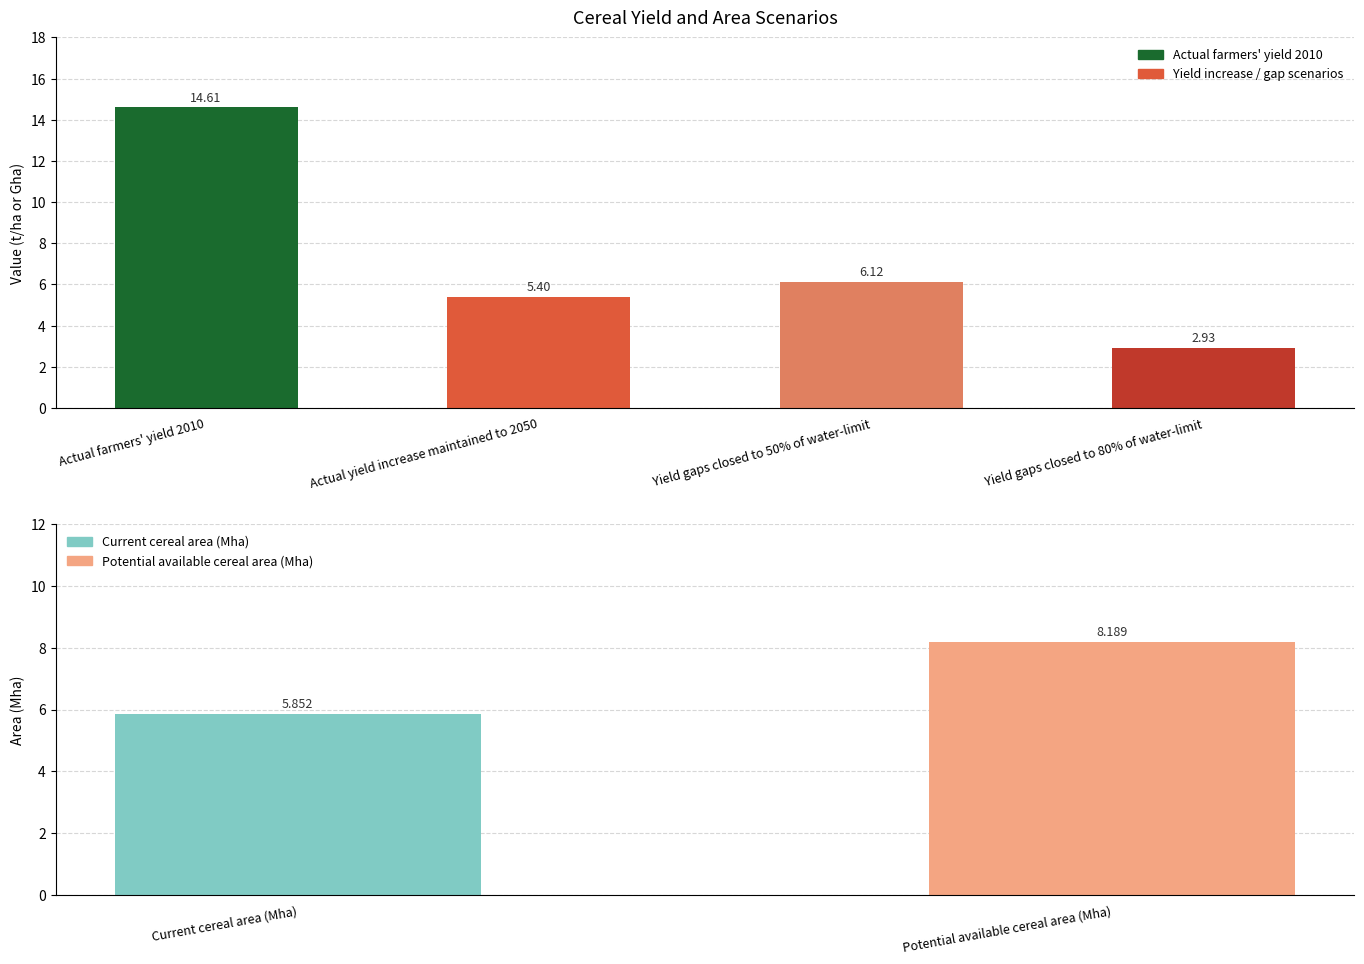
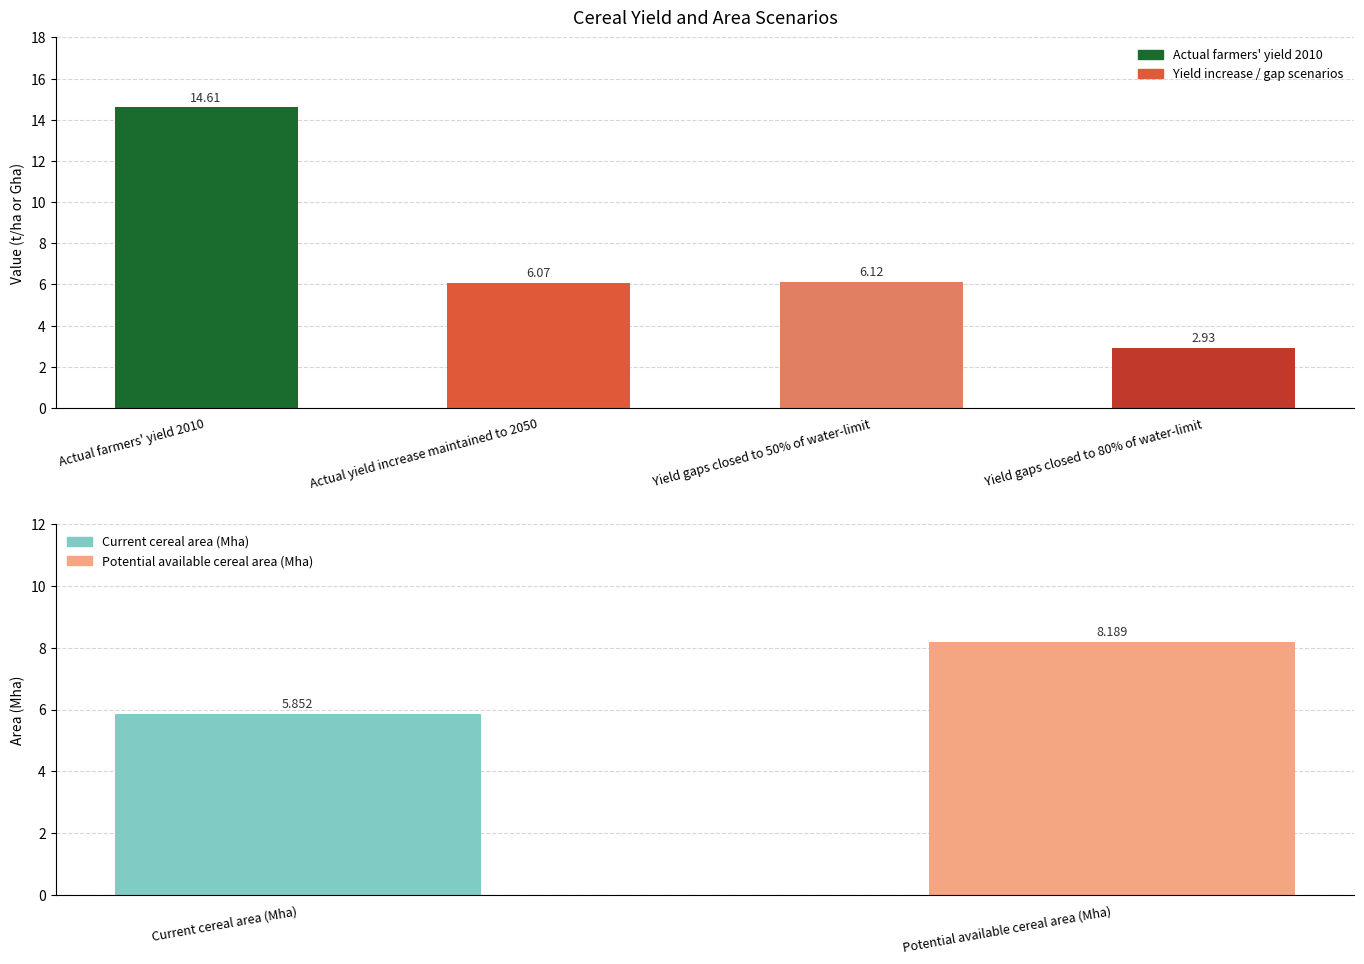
  {
    "Cereal Yield and Area Scenarios": {
      "Actual farmers' yield 2010": 14.61,
-     "Actual yield increase maintained to 2050": 5.40,
+     "Actual yield increase maintained to 2050": 6.07,
      "Yield gaps closed to 50% of water-limit": 6.12,
      "Yield gaps closed to 80% of water-limit": 2.93
    }
  }
